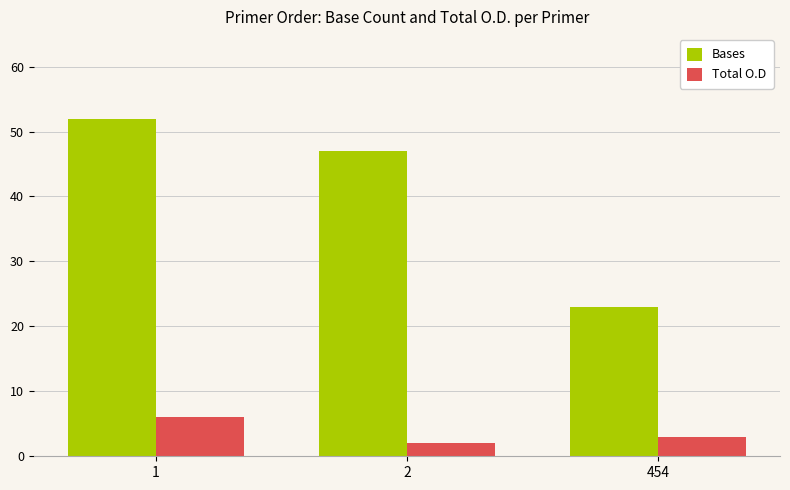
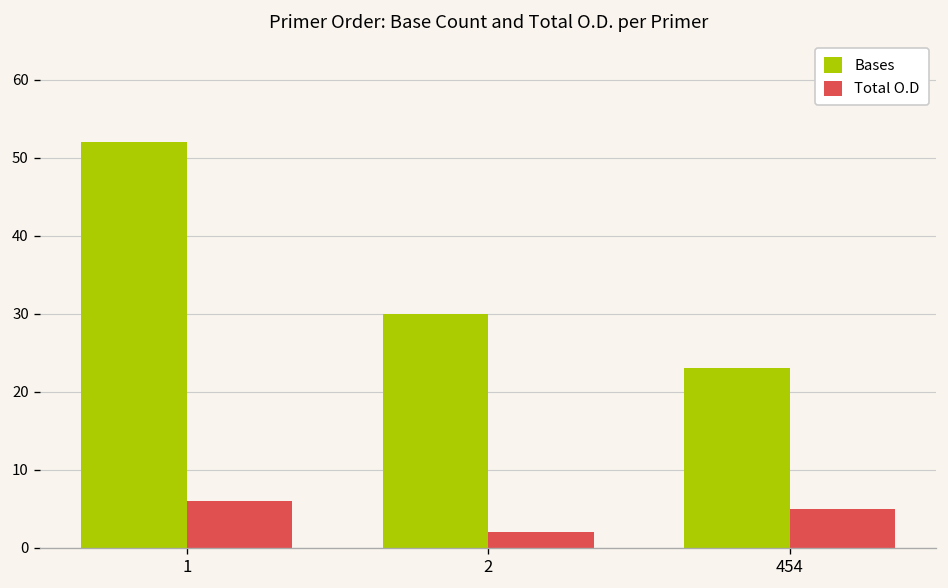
  {
    "Bases": {
      "1": 52,
-     "2": 47,
+     "2": 30,
      "454": 23
    },
    "Total O.D": {
      "1": 6,
      "2": 2,
-     "454": 3
+     "454": 5
    }
  }
